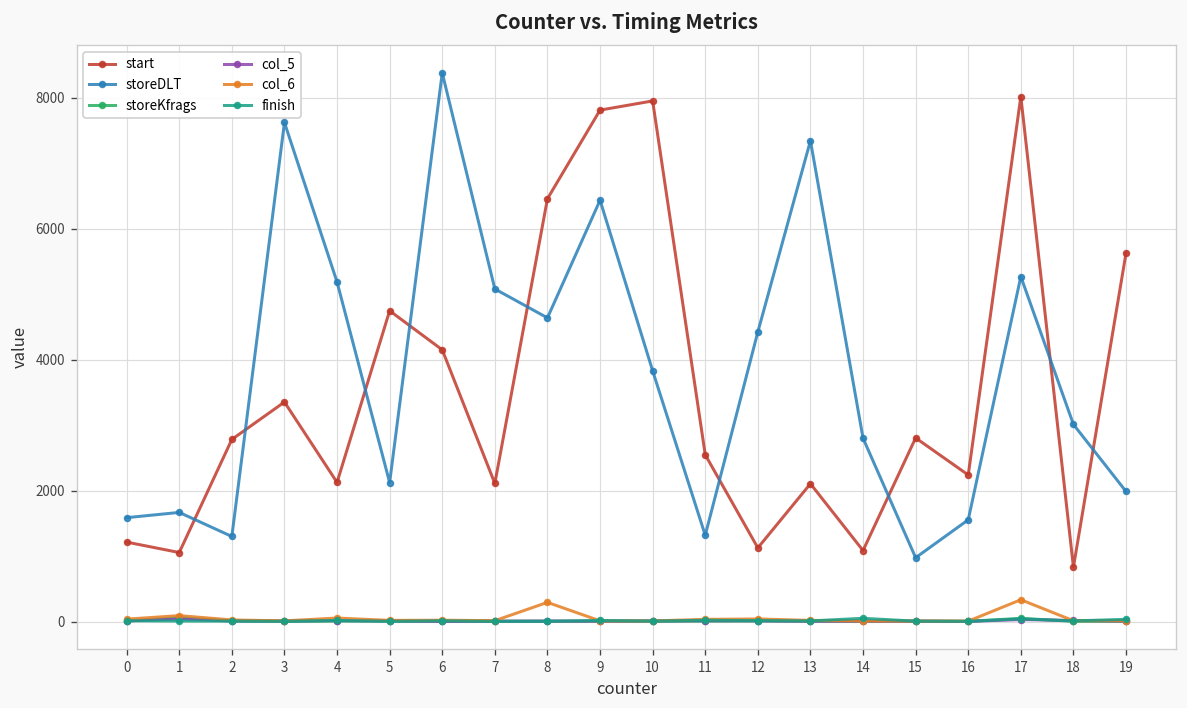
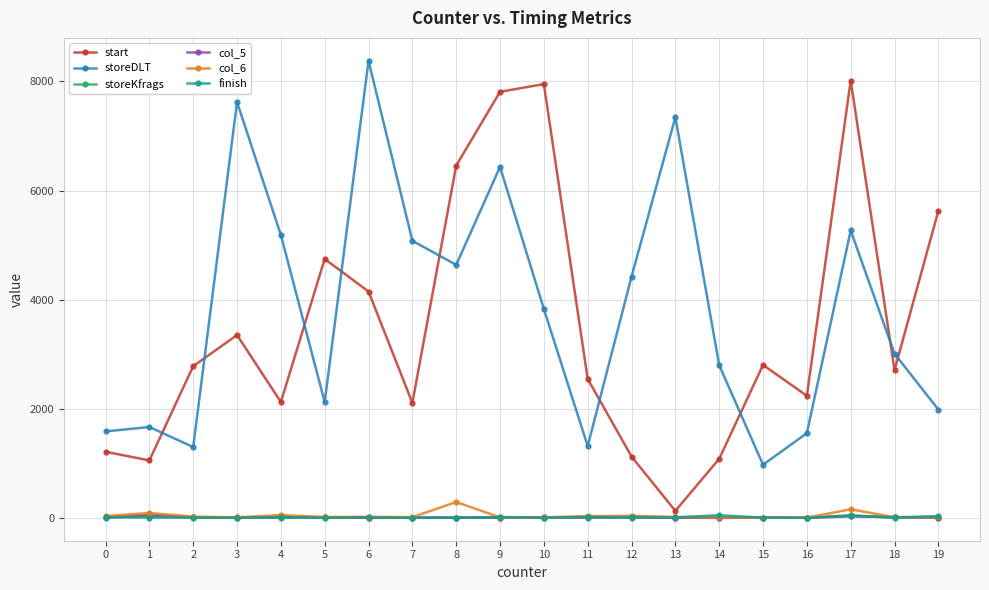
  {
    "start": {
      "0": 1200,
      "1": 1100,
      "2": 2800,
      "3": 3400,
      "4": 2100,
      "5": 4700,
      "6": 4200,
      "7": 2100,
      "8": 6500,
      "9": 7800,
      "10": 7900,
      "11": 2500,
      "12": 1100,
-     "13": 2100,
+     "13": 100,
      "14": 1100,
      "15": 2800,
      "16": 2200,
      "17": 8000,
-     "18": 800,
+     "18": 2700,
      "19": 5600
    },
    "storeDLT": {
      "0": 1600,
      "1": 1700,
      "2": 1300,
      "3": 7600,
      "4": 5200,
      "5": 2100,
      "6": 8400,
      "7": 5100,
      "8": 4600,
      "9": 6400,
      "10": 3800,
      "11": 1300,
      "12": 4400,
      "13": 7300,
      "14": 2800,
      "15": 1000,
      "16": 1600,
      "17": 5300,
      "18": 3000,
      "19": 2000
    },
    "col_6": {
      "8": 300,
-     "17": 300
+     "17": 200
    }
  }
